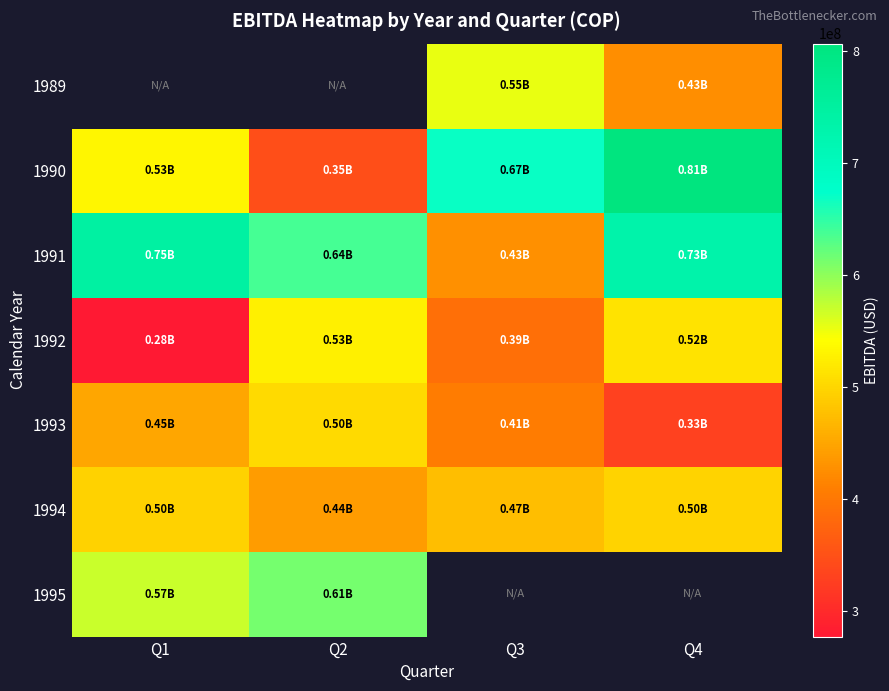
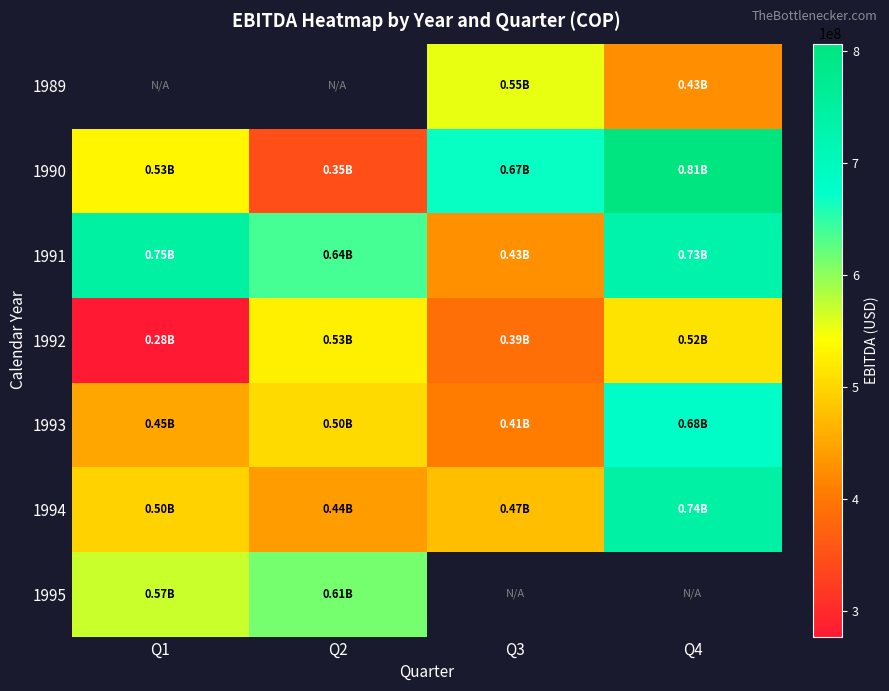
  {
    "1989": {
      "Q3": "0.55B",
      "Q4": "0.43B"
    },
    "1990": {
      "Q1": "0.53B",
      "Q2": "0.35B",
      "Q3": "0.67B",
      "Q4": "0.81B"
    },
    "1991": {
      "Q1": "0.75B",
      "Q2": "0.64B",
      "Q3": "0.43B",
      "Q4": "0.73B"
    },
    "1992": {
      "Q1": "0.28B",
      "Q2": "0.53B",
      "Q3": "0.39B",
      "Q4": "0.52B"
    },
    "1993": {
      "Q1": "0.45B",
      "Q2": "0.50B",
      "Q3": "0.41B",
-     "Q4": "0.33B"
+     "Q4": "0.68B"
    },
    "1994": {
      "Q1": "0.50B",
      "Q2": "0.44B",
      "Q3": "0.47B",
-     "Q4": "0.50B"
+     "Q4": "0.74B"
    },
    "1995": {
      "Q1": "0.57B",
      "Q2": "0.61B"
    }
  }
